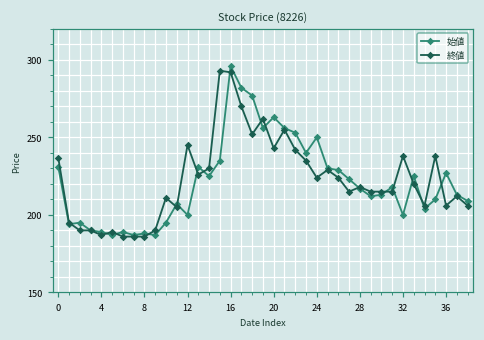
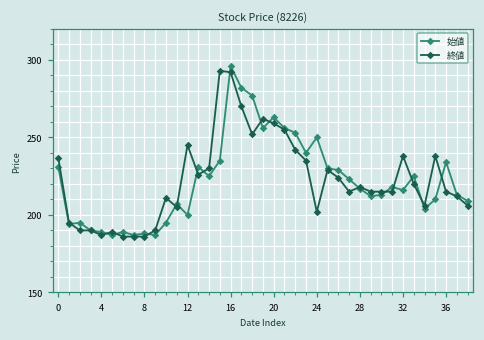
  {
    "始値": {
      "0": 231,
      "4": 189,
      "8": 188,
      "12": 200,
      "16": 296,
      "20": 263,
      "24": 250,
-     "32": 200,
-     "36": 227
+     "32": 216,
+     "36": 234
    },
    "終値": {
      "0": 237,
      "4": 187,
      "8": 186,
      "12": 245,
      "16": 292,
-     "20": 243,
-     "24": 224,
+     "20": 259,
+     "24": 202,
      "32": 238,
-     "36": 206
+     "36": 215
    }
  }
